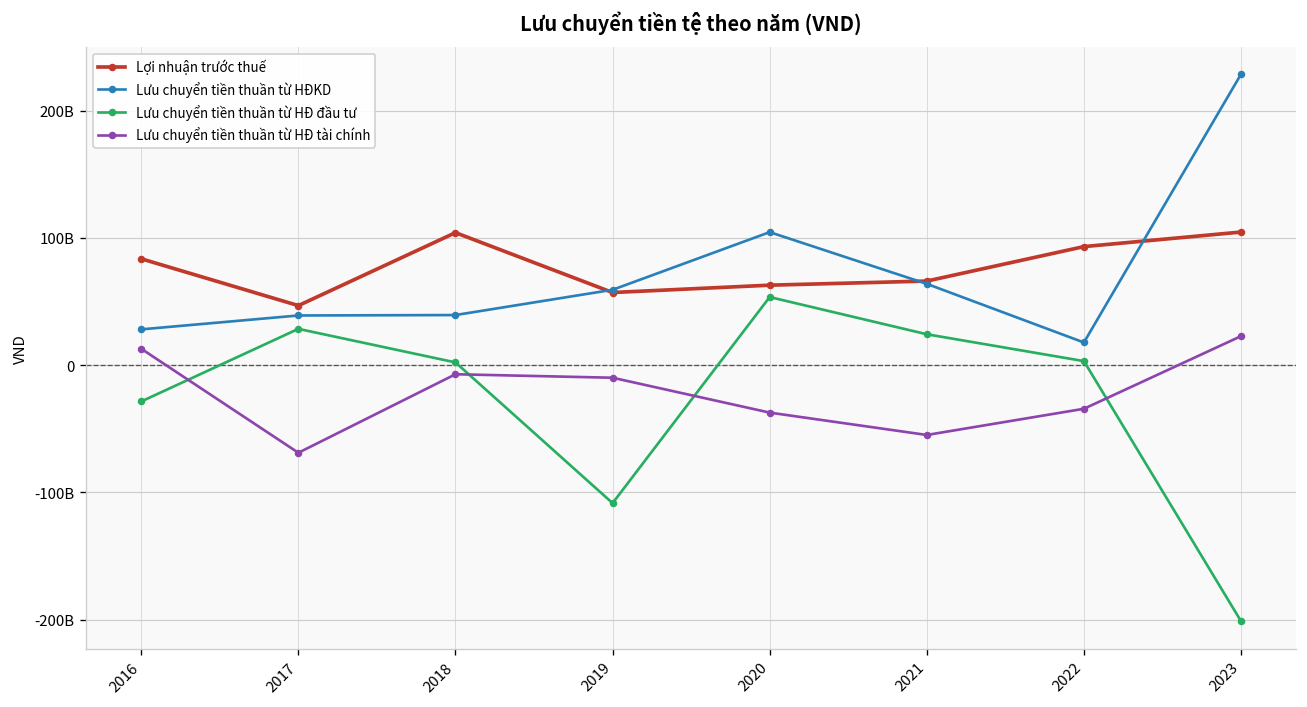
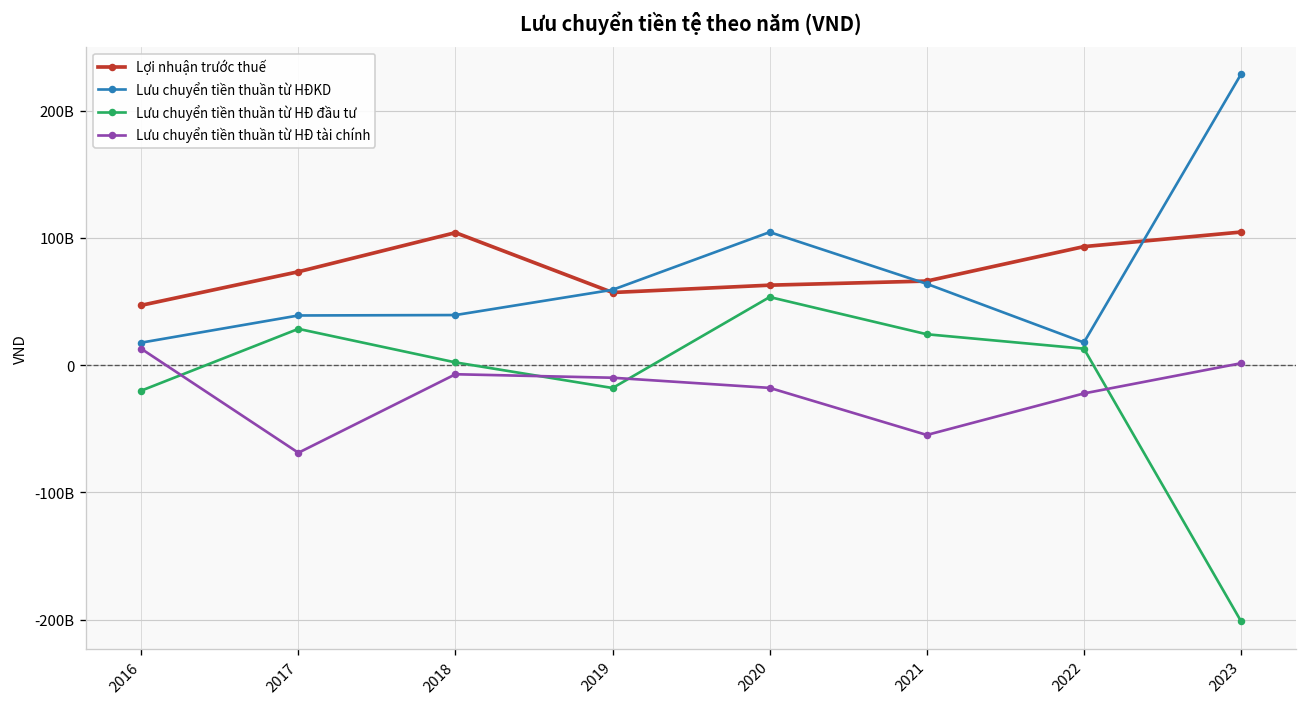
  {
    "Lợi nhuận trước thuế": {
-     "2016": 84000000000,
-     "2017": 47000000000,
+     "2016": 47000000000,
+     "2017": 73000000000,
      "2018": 104000000000,
      "2020": 63000000000,
      "2022": 93000000000,
      "2023": 105000000000
    },
    "Lưu chuyển tiền thuần từ HĐKD": {
-     "2016": 28000000000,
+     "2016": 18000000000,
      "2017": 39000000000,
      "2018": 39000000000,
      "2020": 105000000000,
      "2022": 18000000000,
      "2023": 229000000000
    },
    "Lưu chuyển tiền thuần từ HĐ đầu tư": {
-     "2016": -29000000000,
+     "2016": -20000000000,
      "2017": 29000000000,
      "2018": 2000000000,
-     "2019": -108000000000,
+     "2019": -18000000000,
      "2020": 54000000000,
      "2021": 24000000000,
-     "2022": 3000000000,
+     "2022": 13000000000,
      "2023": -201000000000
    },
    "Lưu chuyển tiền thuần từ HĐ tài chính": {
      "2016": 13000000000,
      "2017": -69000000000,
      "2018": -7000000000,
      "2019": -10000000000,
-     "2020": -37000000000,
+     "2020": -18000000000,
      "2021": -55000000000,
-     "2022": -34000000000,
-     "2023": 23000000000
+     "2022": -22000000000,
+     "2023": 2000000000
    }
  }
